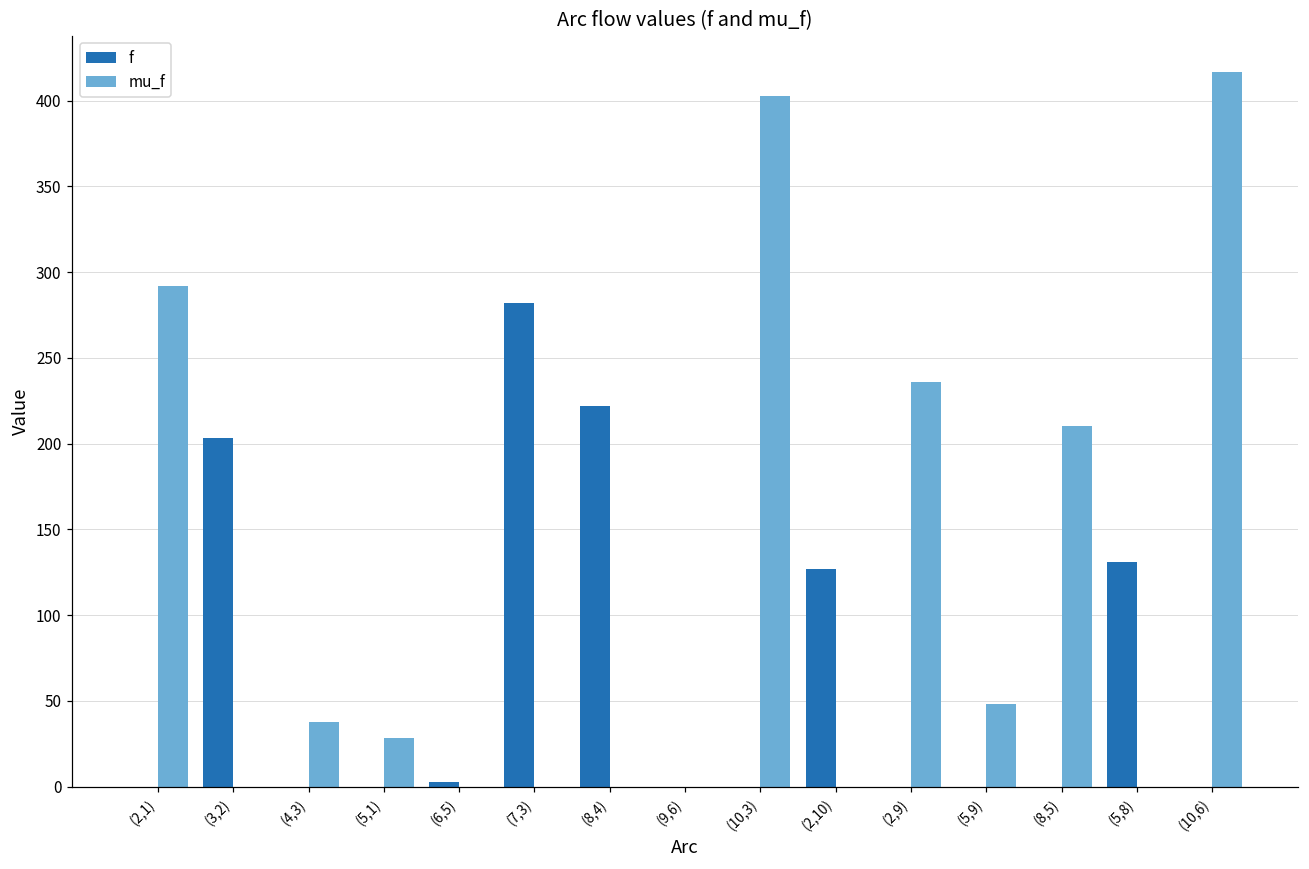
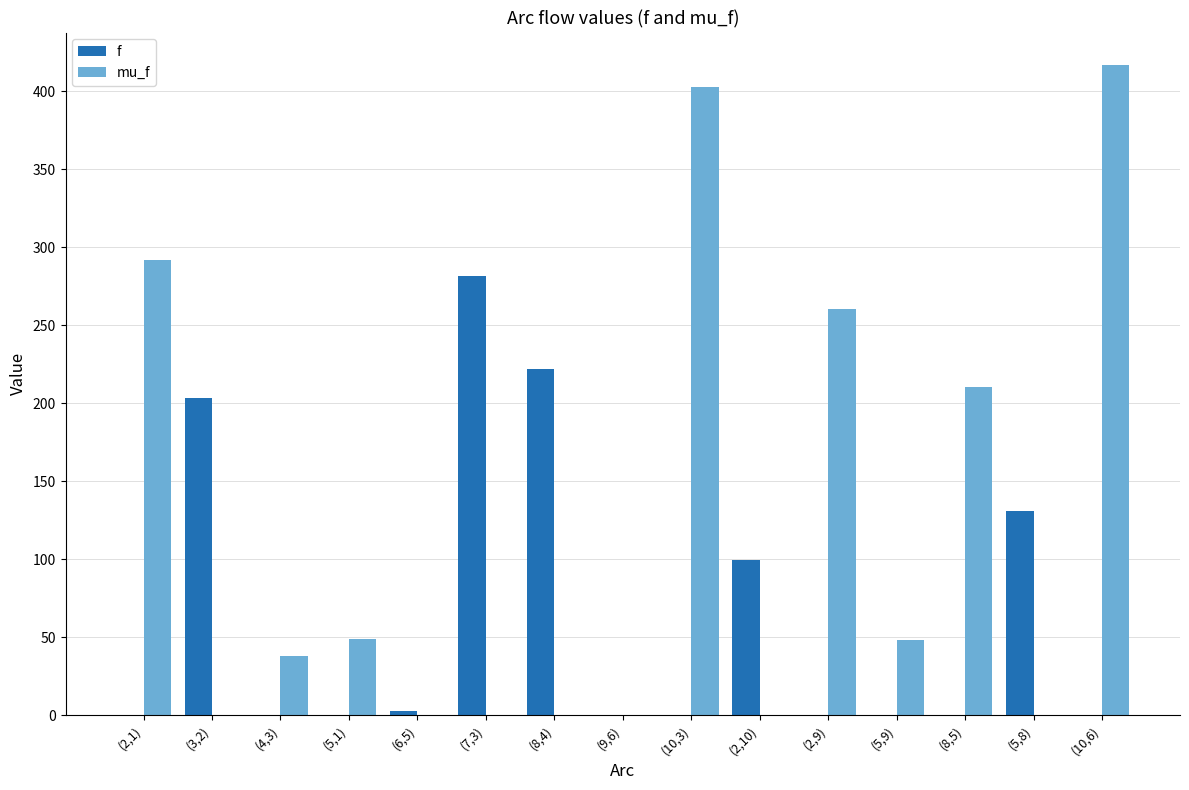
  {
    "f": {
      "(2,1)": 0,
      "(3,2)": 203,
      "(4,3)": 0,
      "(5,1)": 0,
      "(6,5)": 3,
      "(7,3)": 282,
      "(8,4)": 222,
      "(9,6)": 0,
      "(10,3)": 0,
-     "(2,10)": 127,
+     "(2,10)": 99,
      "(2,9)": 0,
      "(5,9)": 0,
      "(8,5)": 0,
      "(5,8)": 131,
      "(10,6)": 0
    },
    "mu_f": {
      "(2,1)": 292,
      "(3,2)": 0,
      "(4,3)": 38,
-     "(5,1)": 29,
+     "(5,1)": 49,
      "(6,5)": 0,
      "(7,3)": 0,
      "(8,4)": 0,
      "(9,6)": 0,
      "(10,3)": 403,
      "(2,10)": 0,
-     "(2,9)": 236,
+     "(2,9)": 260,
      "(5,9)": 48,
      "(8,5)": 210,
      "(5,8)": 0,
      "(10,6)": 417
    }
  }
